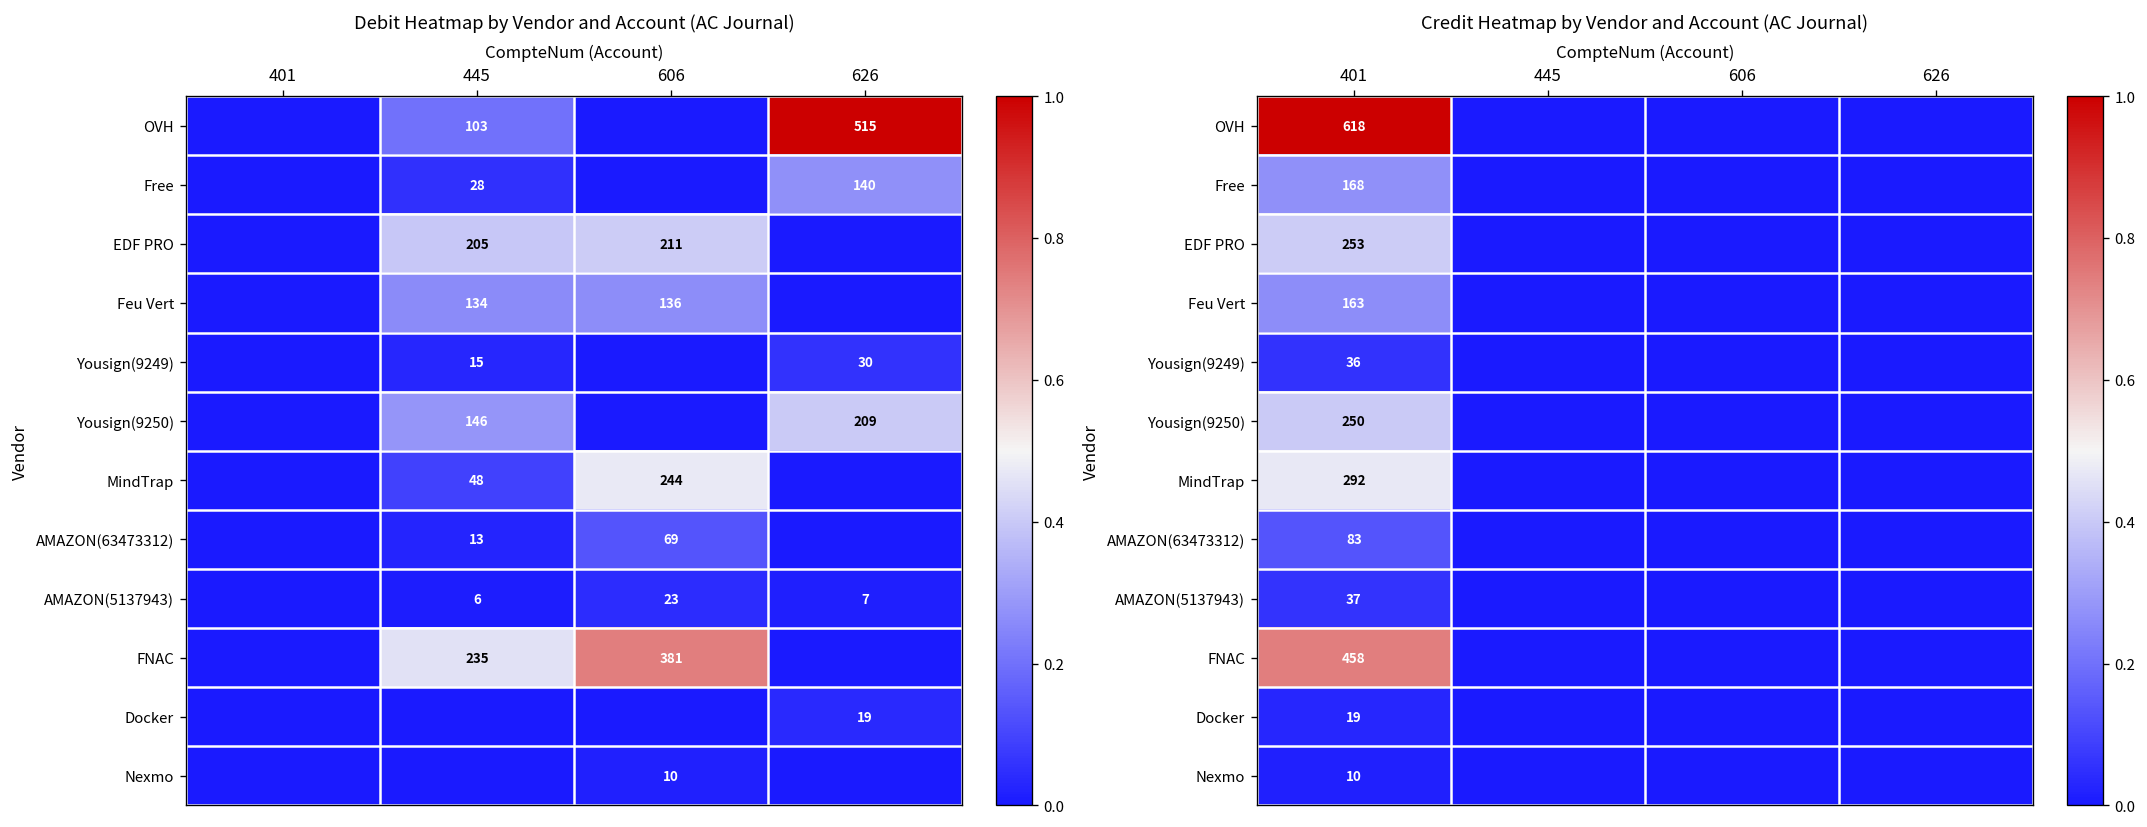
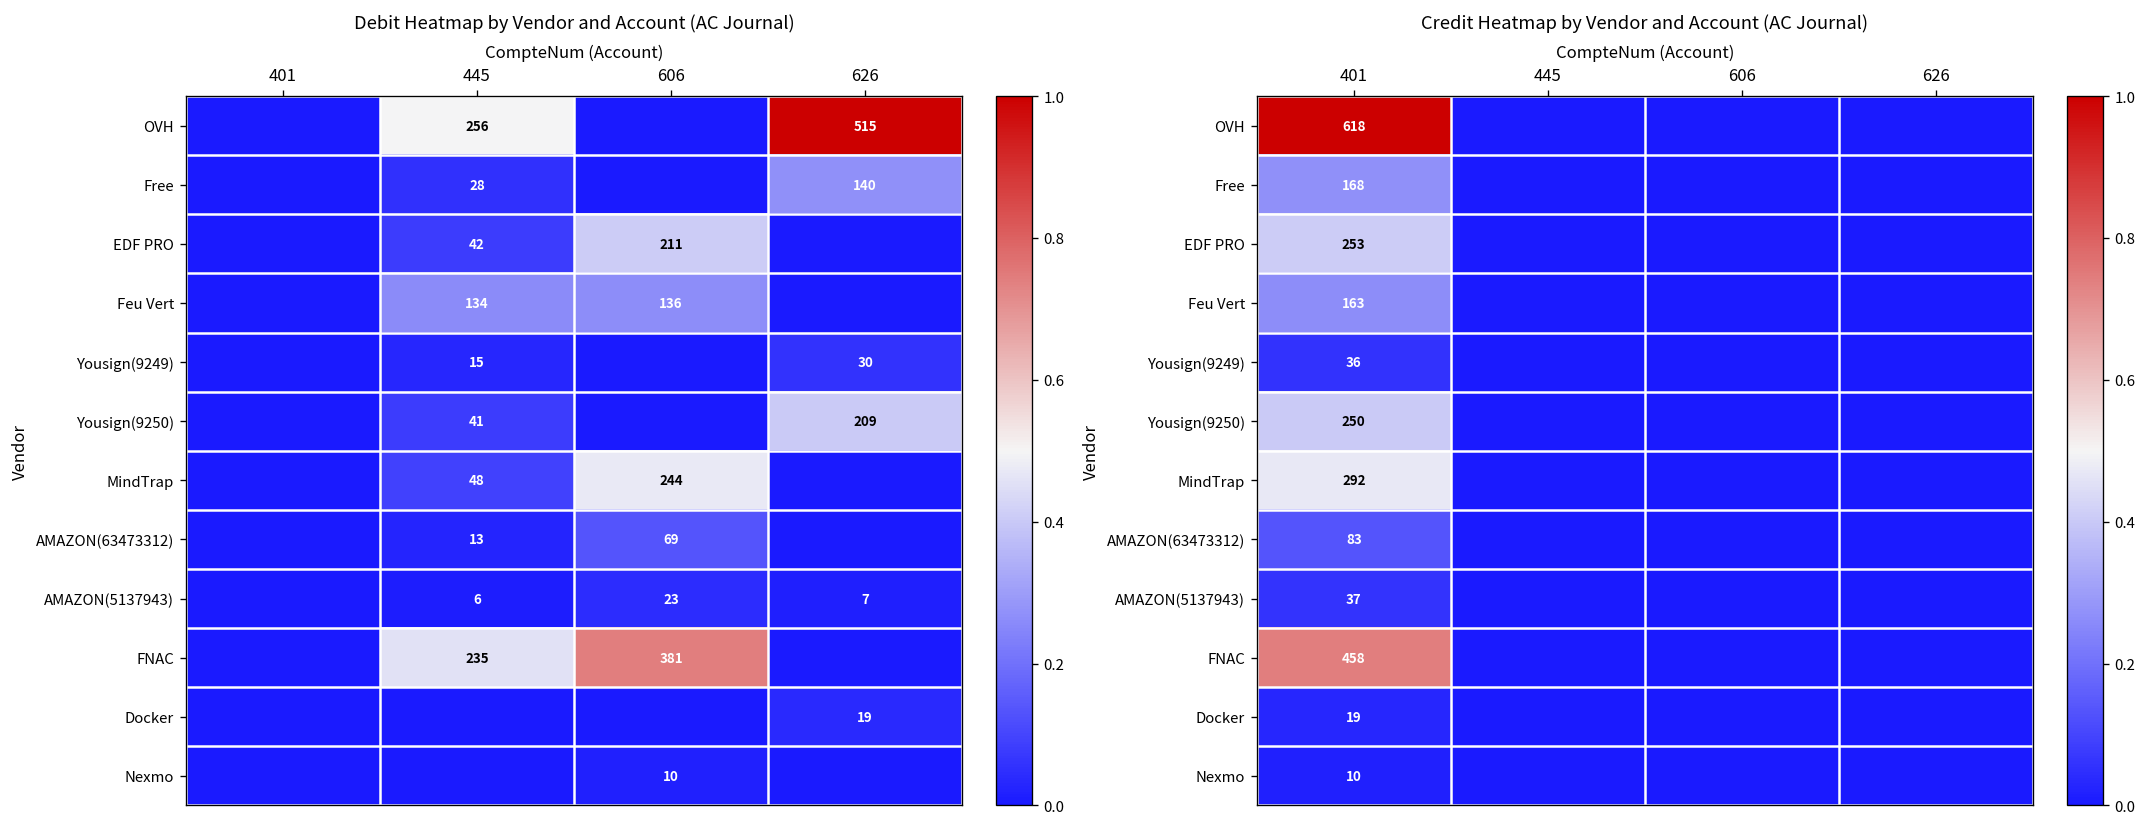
  {
    "Debit Heatmap by Vendor and Account (AC Journal)": {
      "OVH": {
-       "445": 103,
+       "445": 256,
        "626": 515
      },
      "Free": {
        "445": 28,
        "626": 140
      },
      "EDF PRO": {
-       "445": 205,
+       "445": 42,
        "606": 211
      },
      "Feu Vert": {
        "445": 134,
        "606": 136
      },
      "Yousign(9249)": {
        "445": 15,
        "626": 30
      },
      "Yousign(9250)": {
-       "445": 146,
+       "445": 41,
        "626": 209
      },
      "MindTrap": {
        "445": 48,
        "606": 244
      },
      "AMAZON(63473312)": {
        "445": 13,
        "606": 69
      },
      "AMAZON(5137943)": {
        "445": 6,
        "606": 23,
        "626": 7
      },
      "FNAC": {
        "445": 235,
        "606": 381
      },
      "Docker": {
        "626": 19
      },
      "Nexmo": {
        "606": 10
      }
    },
    "Credit Heatmap by Vendor and Account (AC Journal)": {
      "OVH": {
        "401": 618
      },
      "Free": {
        "401": 168
      },
      "EDF PRO": {
        "401": 253
      },
      "Feu Vert": {
        "401": 163
      },
      "Yousign(9249)": {
        "401": 36
      },
      "Yousign(9250)": {
        "401": 250
      },
      "MindTrap": {
        "401": 292
      },
      "AMAZON(63473312)": {
        "401": 83
      },
      "AMAZON(5137943)": {
        "401": 37
      },
      "FNAC": {
        "401": 458
      },
      "Docker": {
        "401": 19
      },
      "Nexmo": {
        "401": 10
      }
    }
  }
